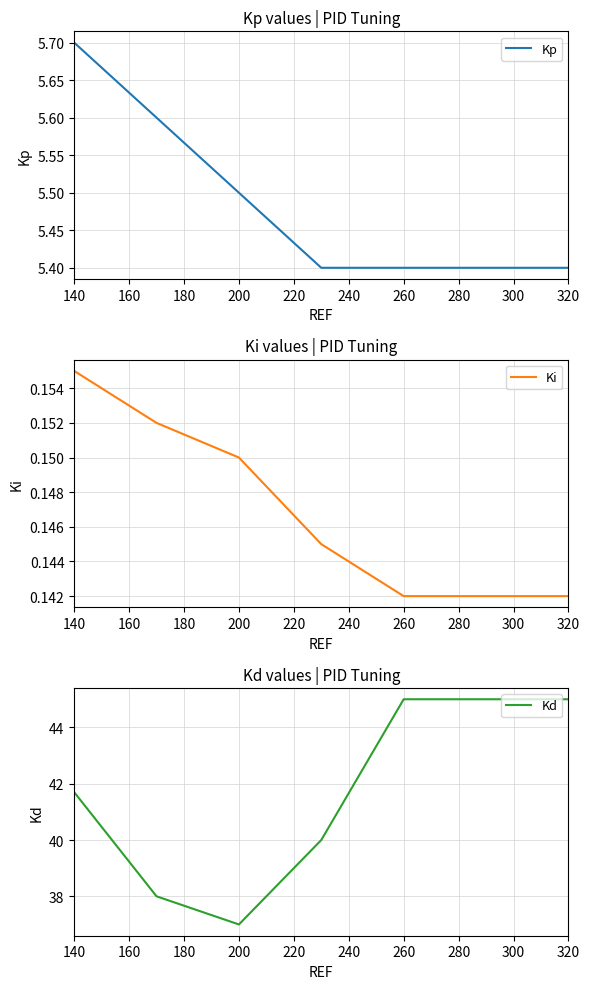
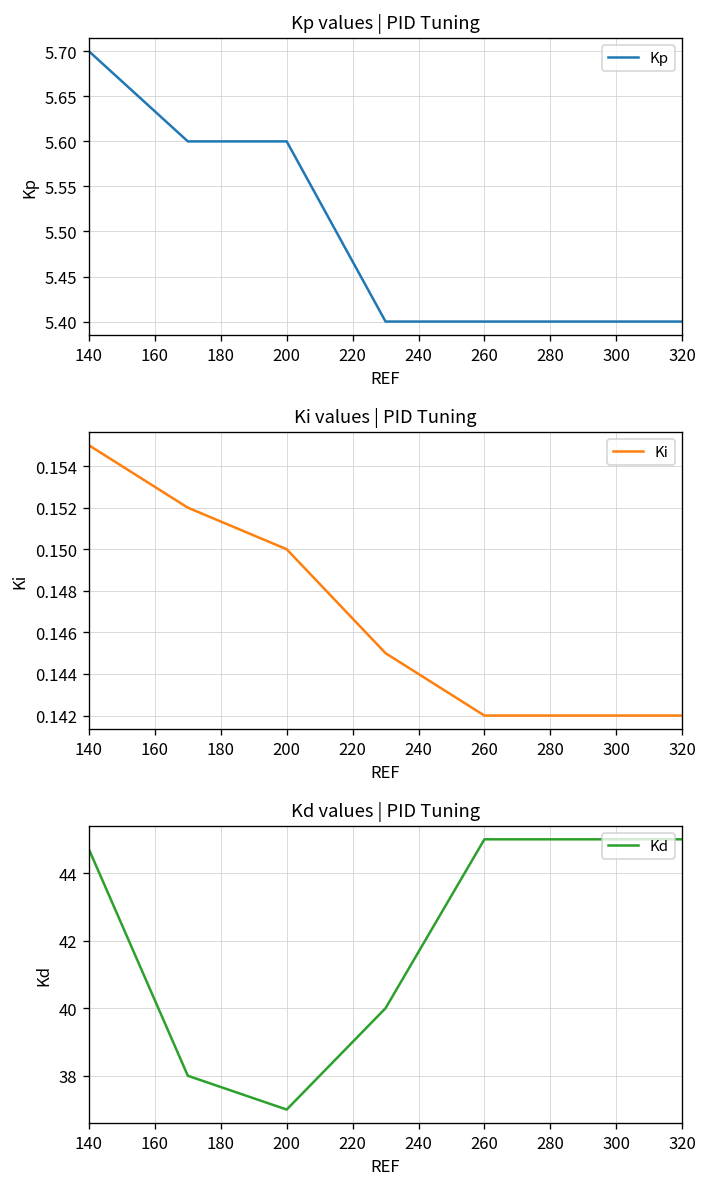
  {
    "Kp values | PID Tuning": {
      "140": 5.7,
-     "200": 5.5,
+     "200": 5.6,
      "260": 5.4,
      "320": 5.4
    },
    "Ki values | PID Tuning": {
      "140": 0.1550,
      "200": 0.1500,
      "260": 0.1420,
      "320": 0.1420
    },
    "Kd values | PID Tuning": {
-     "140": 41.7,
+     "140": 44.7,
      "200": 37.0,
      "260": 45.0,
      "320": 45.0
    }
  }
